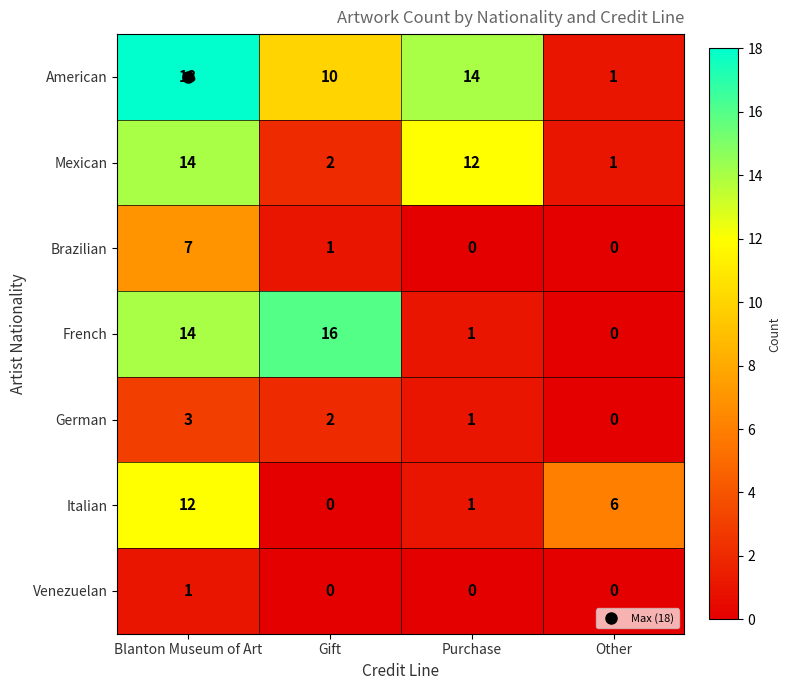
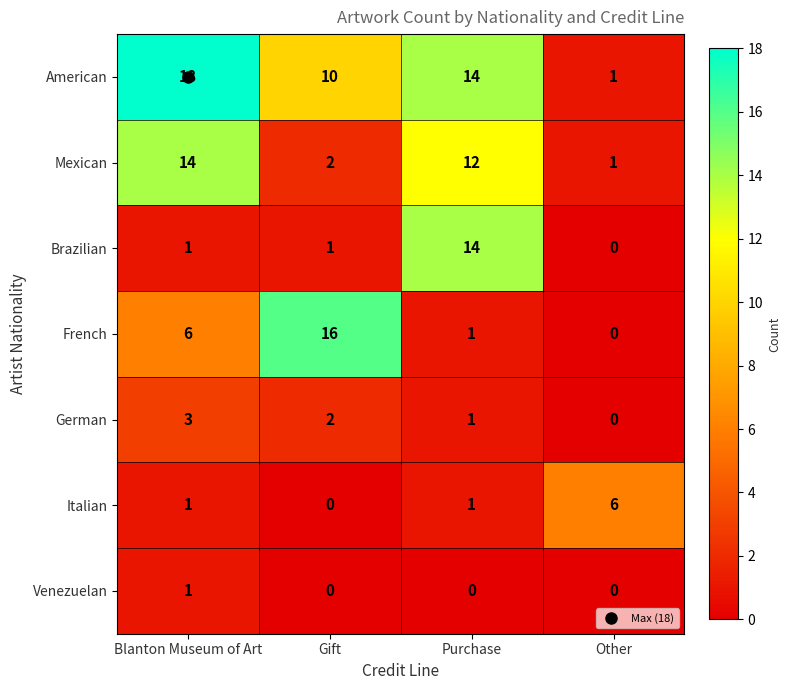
  {
    "American": {
      "Gift": 10,
      "Purchase": 14,
      "Other": 1
    },
    "Mexican": {
      "Blanton Museum of Art": 14,
      "Gift": 2,
      "Purchase": 12,
      "Other": 1
    },
    "Brazilian": {
-     "Blanton Museum of Art": 7,
+     "Blanton Museum of Art": 1,
      "Gift": 1,
-     "Purchase": 0,
+     "Purchase": 14,
      "Other": 0
    },
    "French": {
-     "Blanton Museum of Art": 14,
+     "Blanton Museum of Art": 6,
      "Gift": 16,
      "Purchase": 1,
      "Other": 0
    },
    "German": {
      "Blanton Museum of Art": 3,
      "Gift": 2,
      "Purchase": 1,
      "Other": 0
    },
    "Italian": {
-     "Blanton Museum of Art": 12,
+     "Blanton Museum of Art": 1,
      "Gift": 0,
      "Purchase": 1,
      "Other": 6
    },
    "Venezuelan": {
      "Blanton Museum of Art": 1,
      "Gift": 0,
      "Purchase": 0,
      "Other": 0
    }
  }
